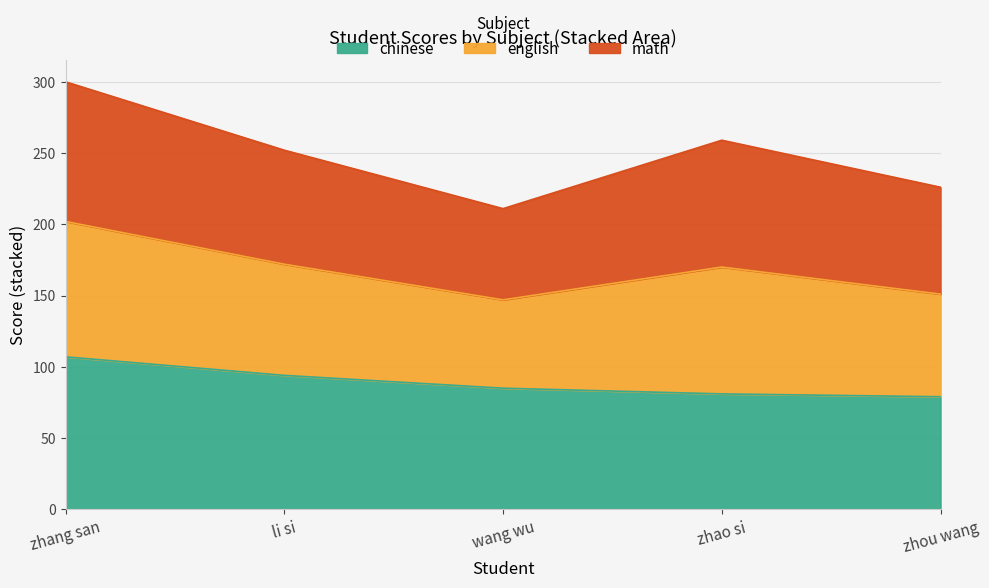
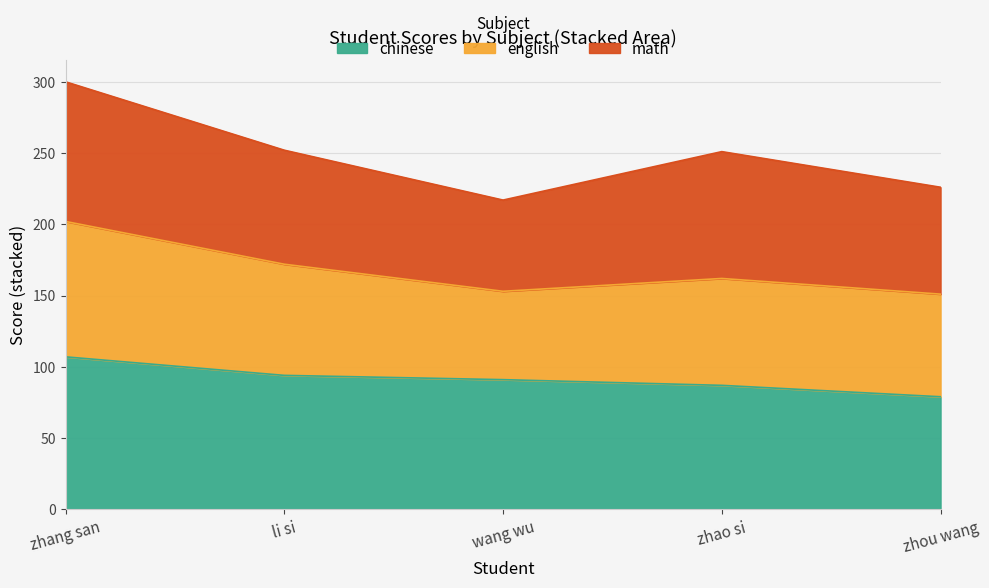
  {
    "chinese": {
      "zhang san": 107,
      "li si": 94,
-     "wang wu": 85,
-     "zhao si": 81,
+     "wang wu": 91,
+     "zhao si": 87,
      "zhou wang": 79
    },
    "english": {
      "zhang san": 95,
      "li si": 78,
      "wang wu": 62,
-     "zhao si": 89,
+     "zhao si": 75,
      "zhou wang": 72
    },
    "math": {
      "zhang san": 98,
      "li si": 80,
      "wang wu": 64,
      "zhao si": 89,
      "zhou wang": 75
    }
  }
